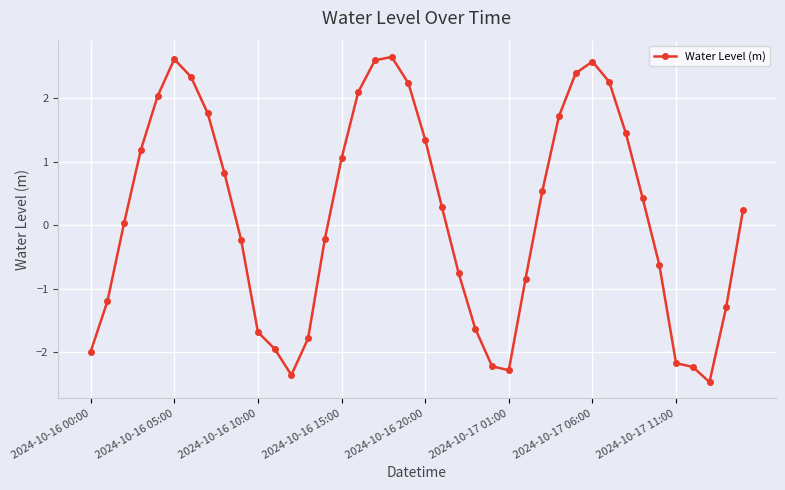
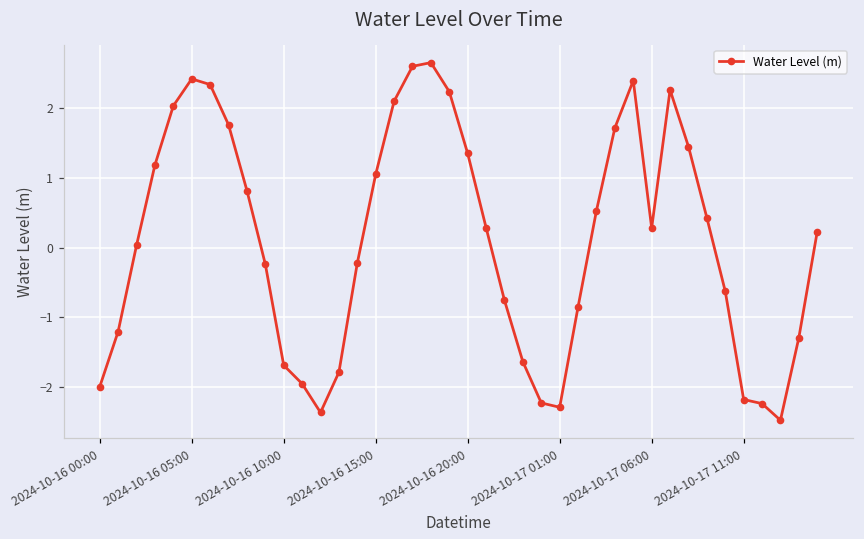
  {
    "2024-10-16 00:00": -2.0,
-   "2024-10-16 05:00": 2.6,
+   "2024-10-16 05:00": 2.4,
    "2024-10-16 10:00": -1.7,
    "2024-10-16 15:00": 1.1,
    "2024-10-16 20:00": 1.3,
    "2024-10-17 01:00": -2.3,
-   "2024-10-17 06:00": 2.6,
+   "2024-10-17 06:00": 0.3,
    "2024-10-17 11:00": -2.2
  }
